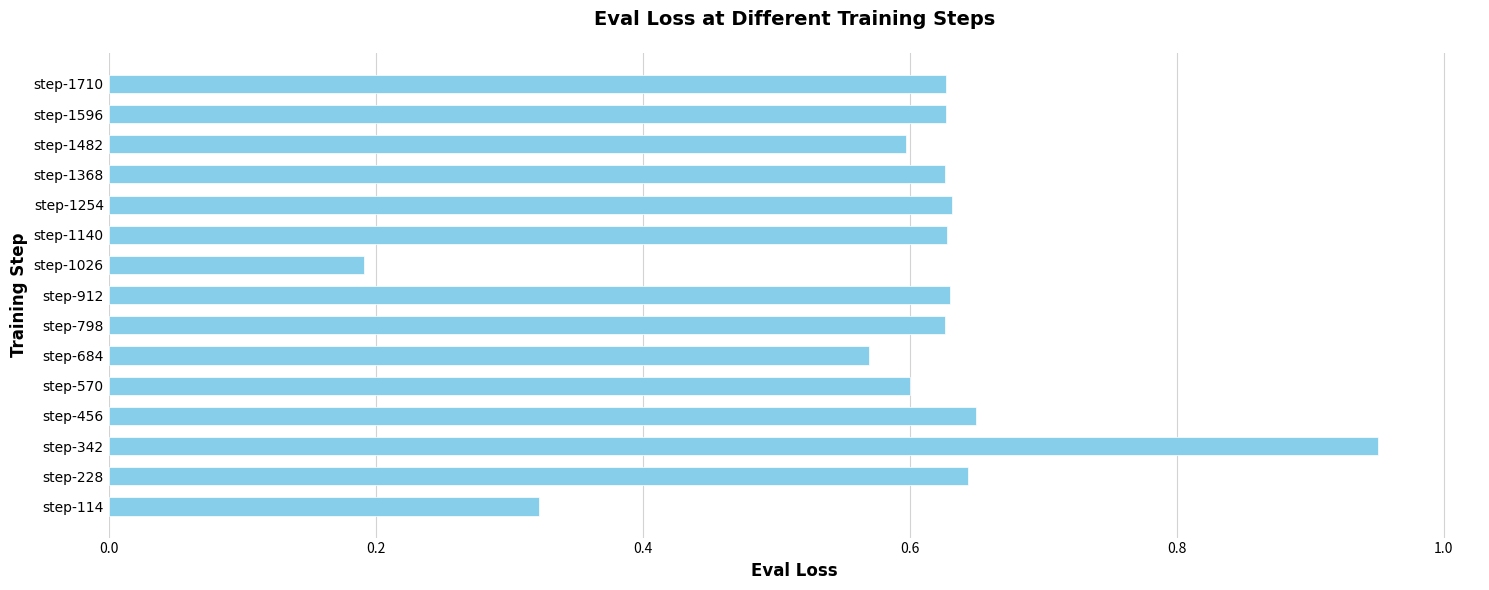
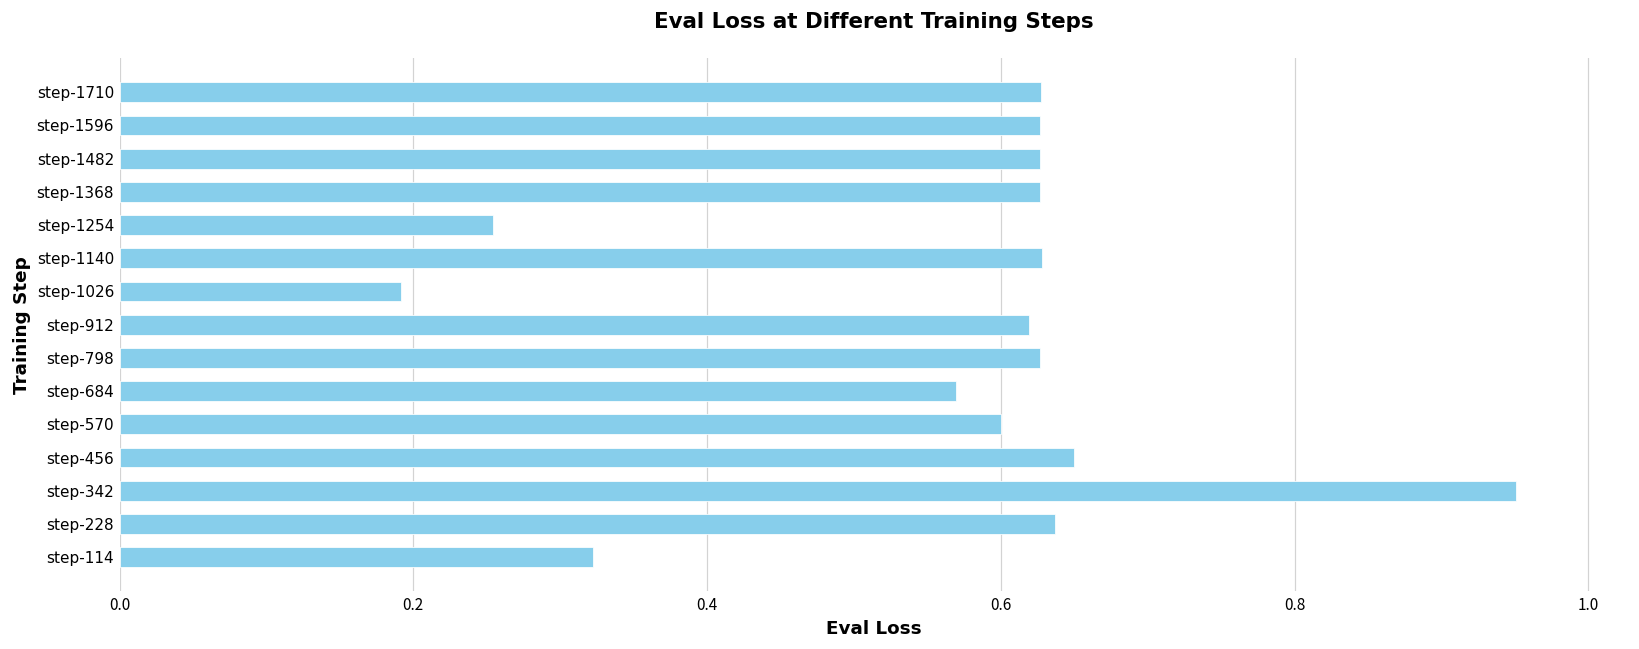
  {
    "step-1710": 0.627,
    "step-1596": 0.627,
-   "step-1482": 0.597,
+   "step-1482": 0.626,
    "step-1368": 0.626,
-   "step-1254": 0.632,
+   "step-1254": 0.254,
    "step-1140": 0.628,
    "step-1026": 0.191,
-   "step-912": 0.630,
+   "step-912": 0.619,
    "step-798": 0.627,
    "step-684": 0.569,
    "step-570": 0.600,
    "step-456": 0.650,
    "step-342": 0.951,
-   "step-228": 0.644,
+   "step-228": 0.637,
    "step-114": 0.322
  }
